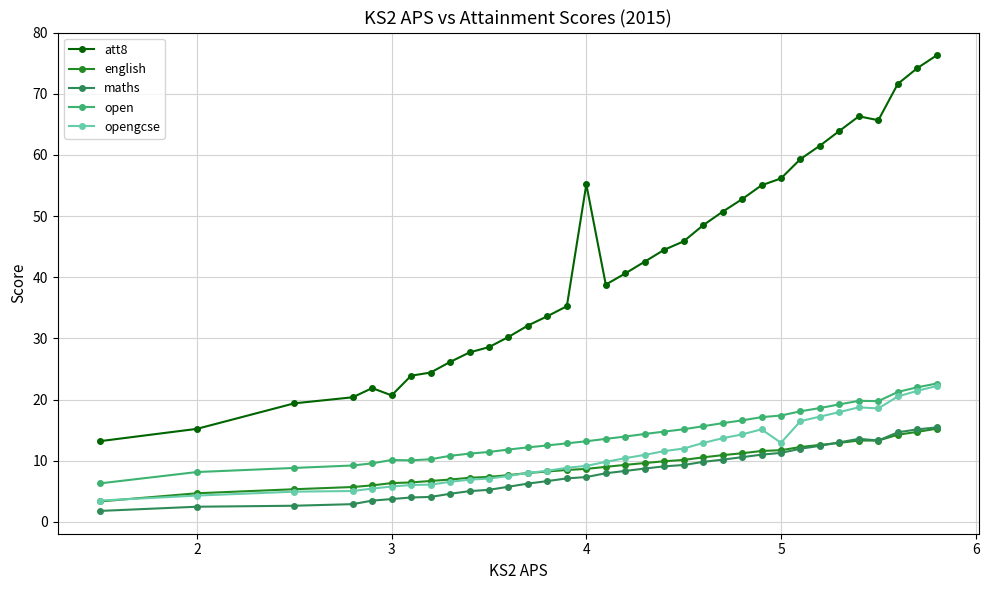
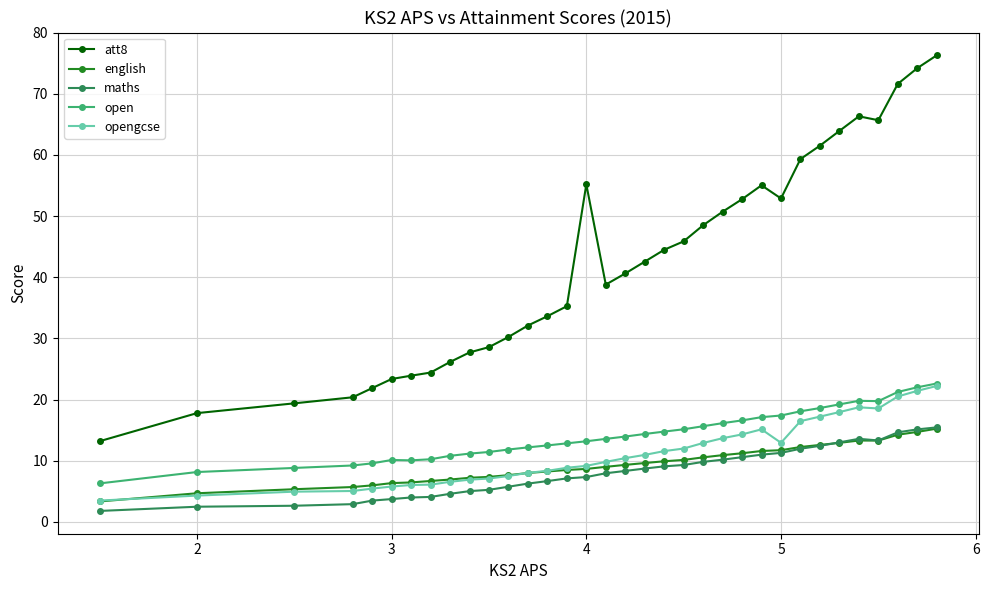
  {
    "att8": {
-     "2": 15,
-     "3": 21,
+     "2": 18,
+     "3": 23,
      "4": 55,
-     "5": 56
+     "5": 53
    },
    "opengcse": {
      "3": 6,
      "4": 9,
      "5": 13
    }
  }
